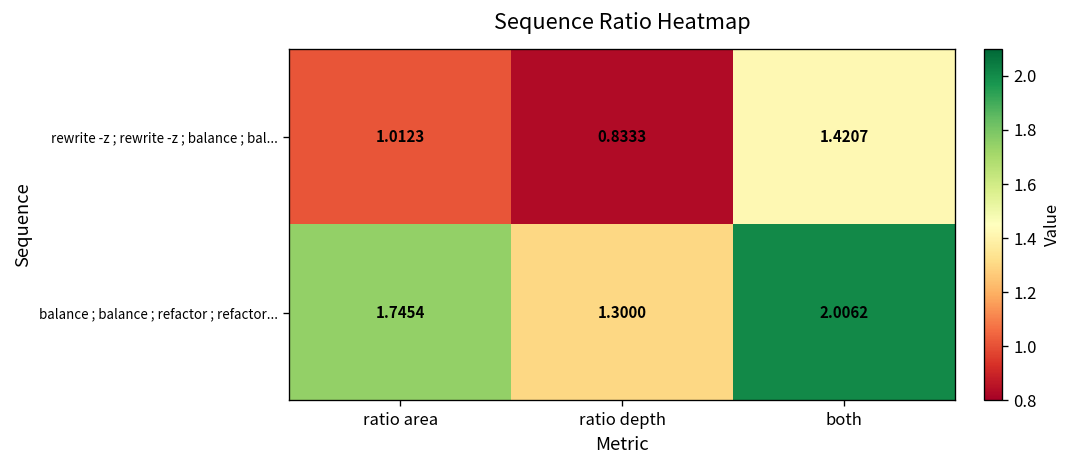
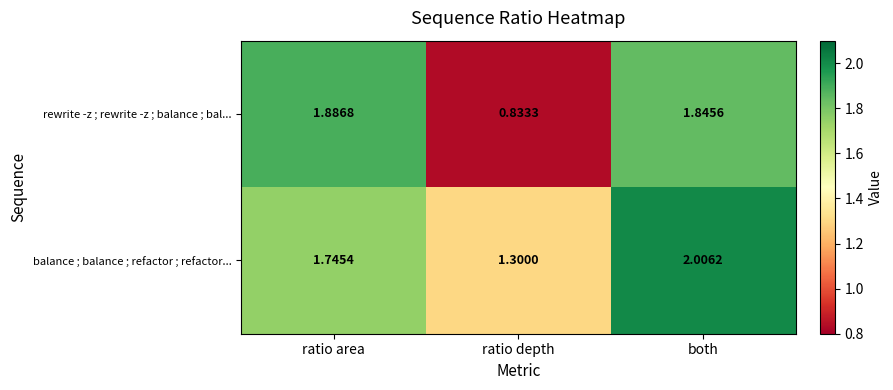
  {
    "rewrite -z ; rewrite -z ; balance ; bal...": {
-     "ratio area": 1.0123,
+     "ratio area": 1.8868,
      "ratio depth": 0.8333,
-     "both": 1.4207
+     "both": 1.8456
    },
    "balance ; balance ; refactor ; refactor...": {
      "ratio area": 1.7454,
      "ratio depth": 1.3000,
      "both": 2.0062
    }
  }
